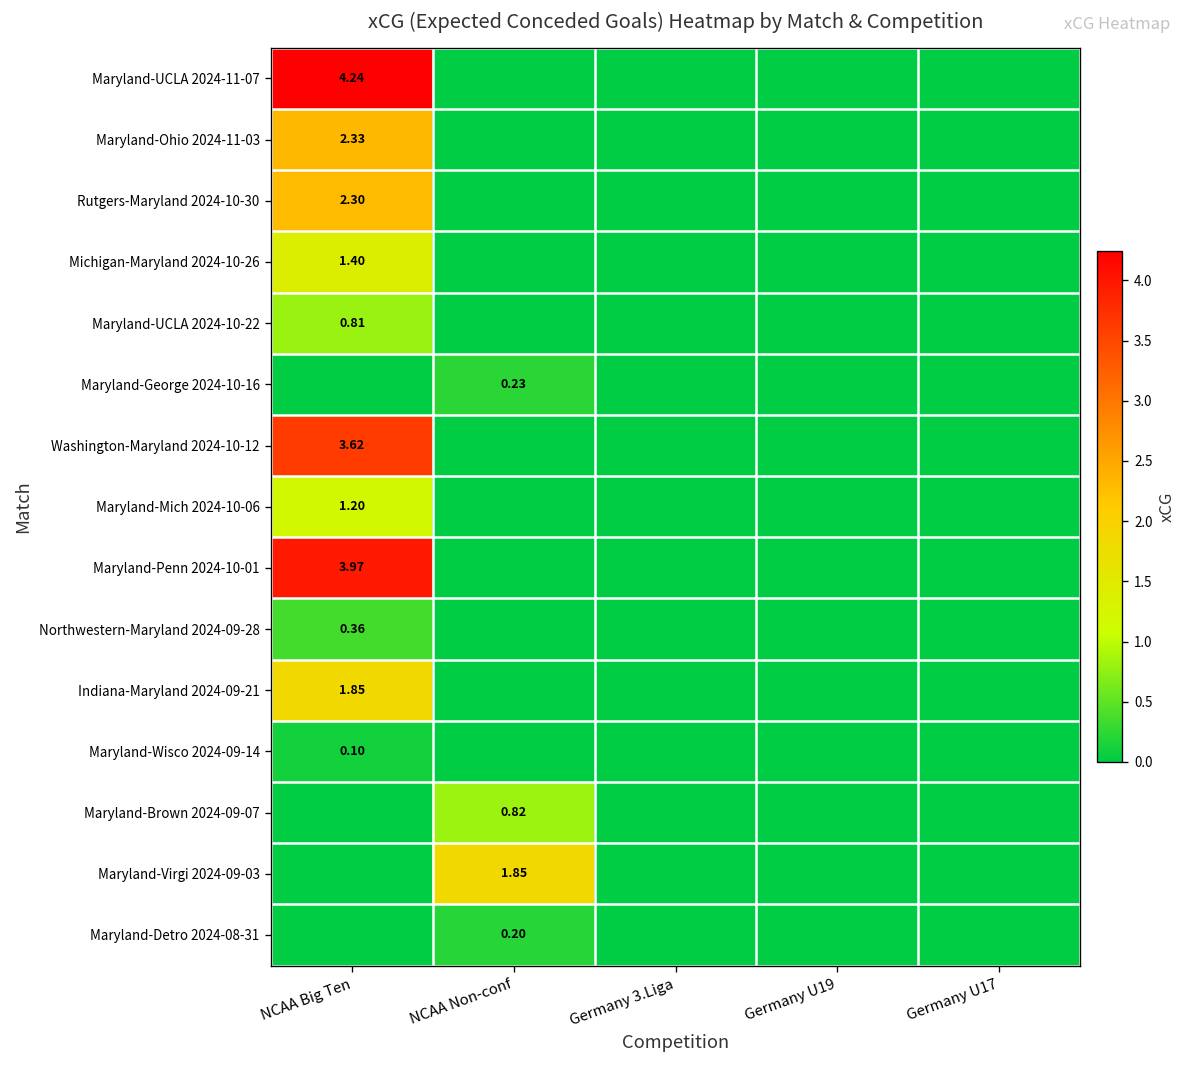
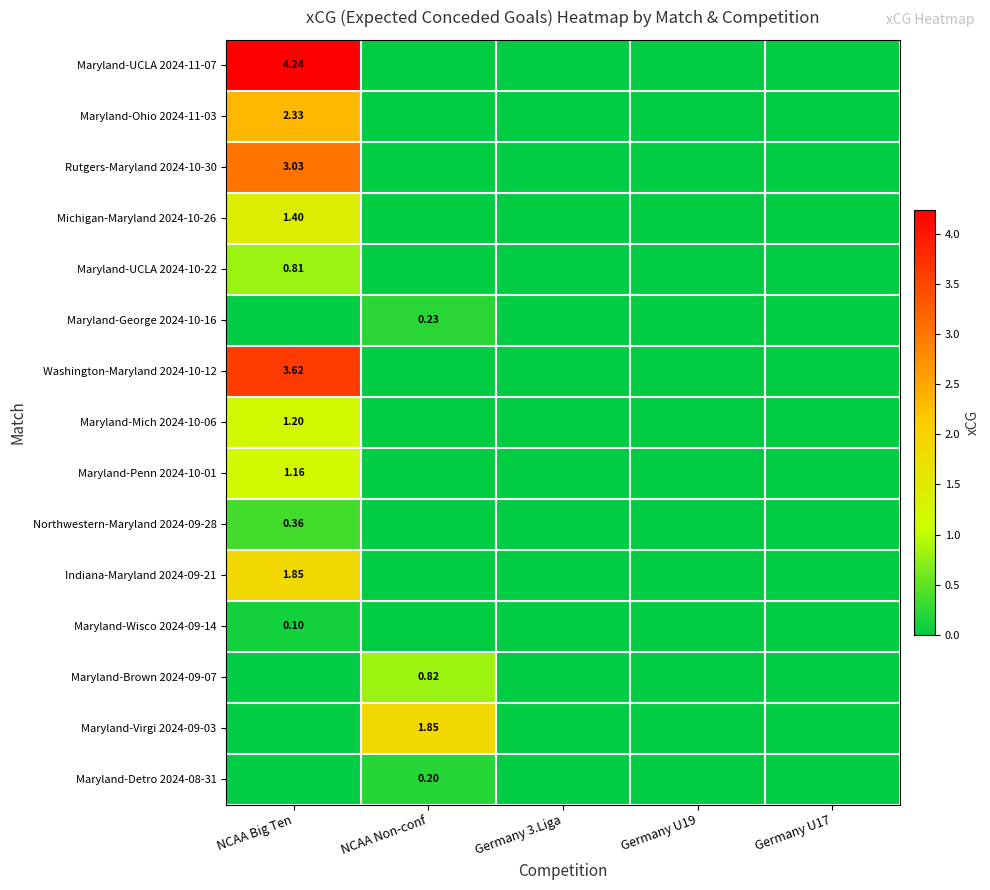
  {
    "Maryland-UCLA 2024-11-07": {
      "NCAA Big Ten": 4.24
    },
    "Maryland-Ohio 2024-11-03": {
      "NCAA Big Ten": 2.33
    },
    "Rutgers-Maryland 2024-10-30": {
-     "NCAA Big Ten": 2.30
+     "NCAA Big Ten": 3.03
    },
    "Michigan-Maryland 2024-10-26": {
      "NCAA Big Ten": 1.40
    },
    "Maryland-UCLA 2024-10-22": {
      "NCAA Big Ten": 0.81
    },
    "Maryland-George 2024-10-16": {
      "NCAA Non-conf": 0.23
    },
    "Washington-Maryland 2024-10-12": {
      "NCAA Big Ten": 3.62
    },
    "Maryland-Mich 2024-10-06": {
      "NCAA Big Ten": 1.20
    },
    "Maryland-Penn 2024-10-01": {
-     "NCAA Big Ten": 3.97
+     "NCAA Big Ten": 1.16
    },
    "Northwestern-Maryland 2024-09-28": {
      "NCAA Big Ten": 0.36
    },
    "Indiana-Maryland 2024-09-21": {
      "NCAA Big Ten": 1.85
    },
    "Maryland-Wisco 2024-09-14": {
      "NCAA Big Ten": 0.10
    },
    "Maryland-Brown 2024-09-07": {
      "NCAA Non-conf": 0.82
    },
    "Maryland-Virgi 2024-09-03": {
      "NCAA Non-conf": 1.85
    },
    "Maryland-Detro 2024-08-31": {
      "NCAA Non-conf": 0.20
    }
  }
